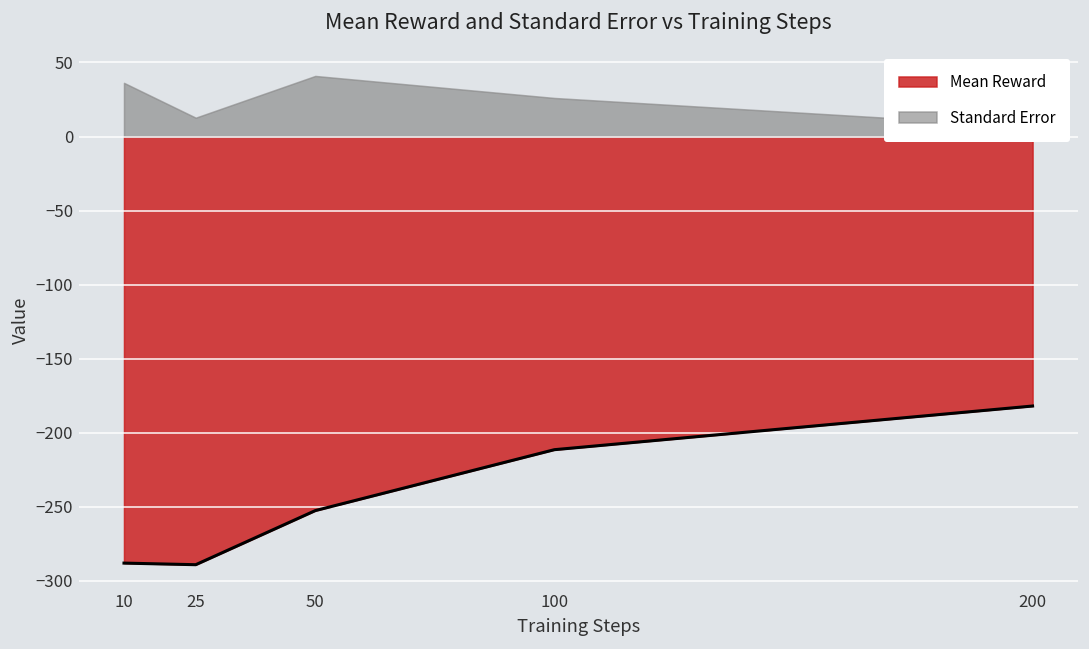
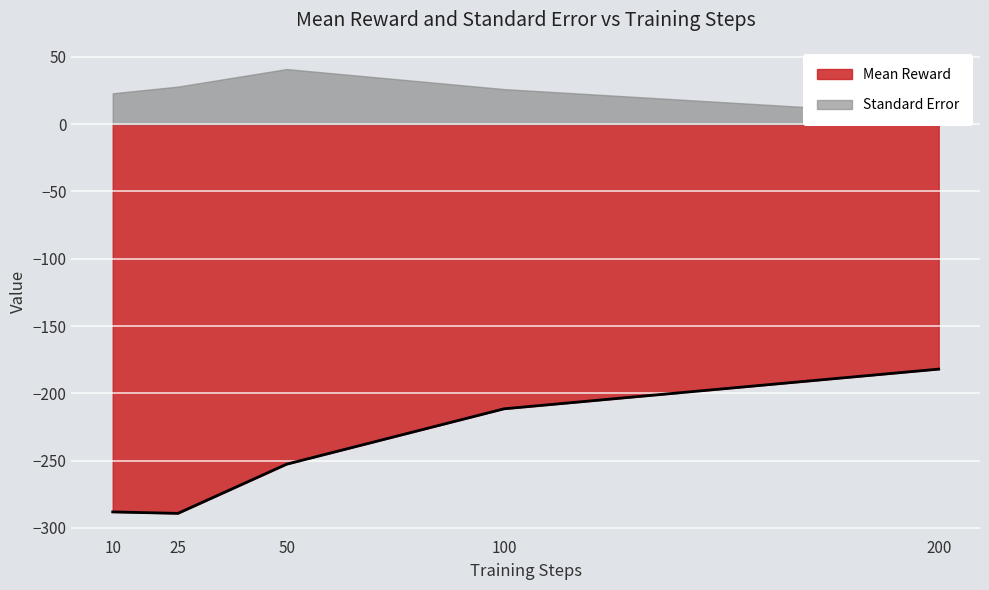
  {
    "Standard Error": {
-     "10": 36,
-     "25": 13,
+     "10": 23,
+     "25": 28,
      "50": 41,
      "100": 26
    }
  }
